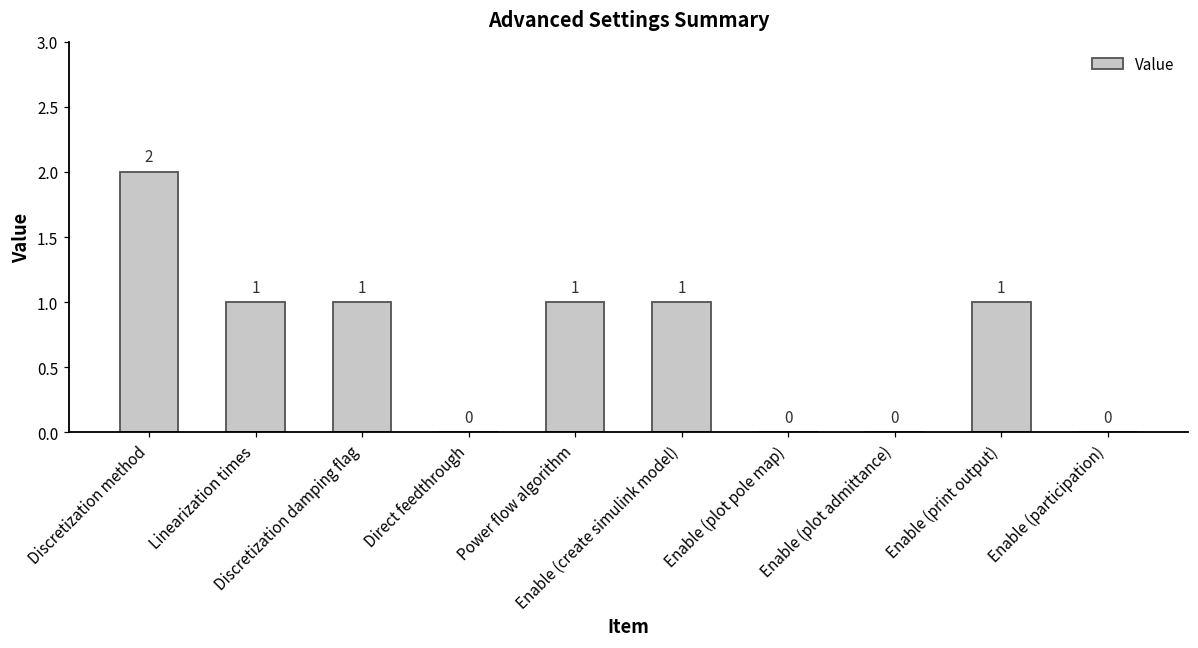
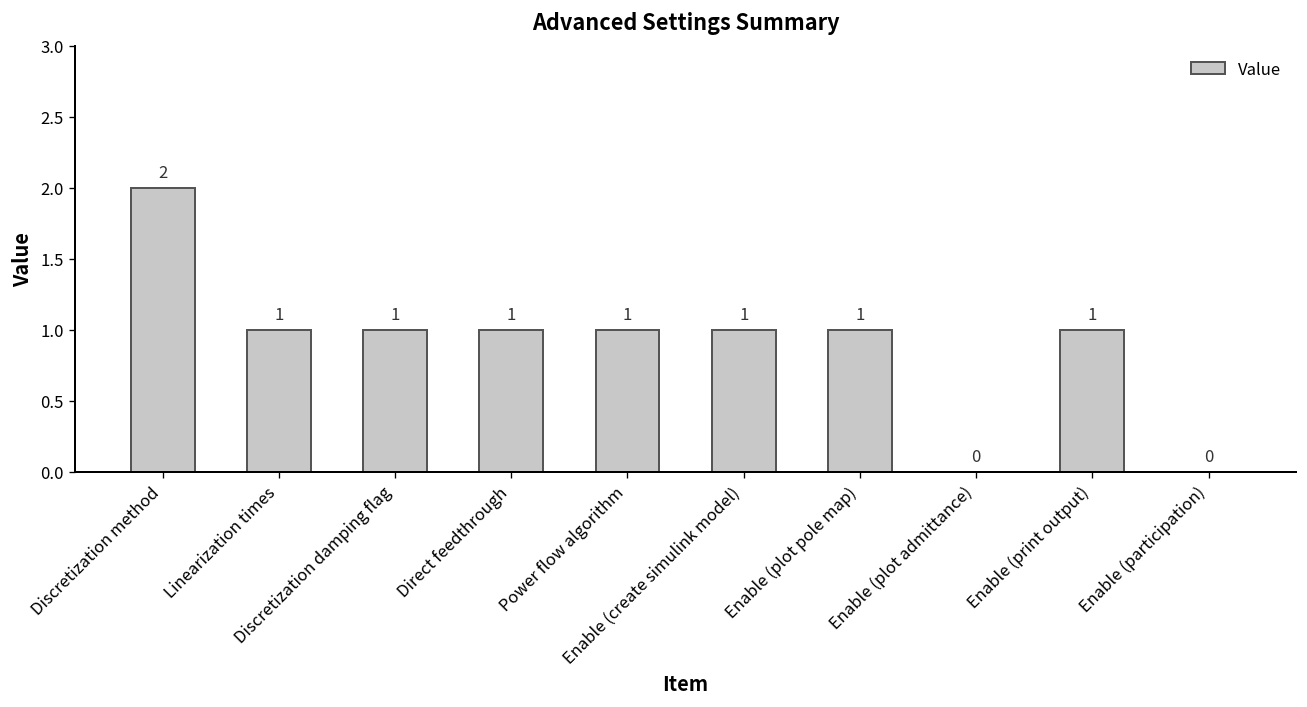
  {
    "Discretization method": 2,
    "Linearization times": 1,
    "Discretization damping flag": 1,
-   "Direct feedthrough": 0,
+   "Direct feedthrough": 1,
    "Power flow algorithm": 1,
    "Enable (create simulink model)": 1,
-   "Enable (plot pole map)": 0,
+   "Enable (plot pole map)": 1,
    "Enable (plot admittance)": 0,
    "Enable (print output)": 1,
    "Enable (participation)": 0
  }
